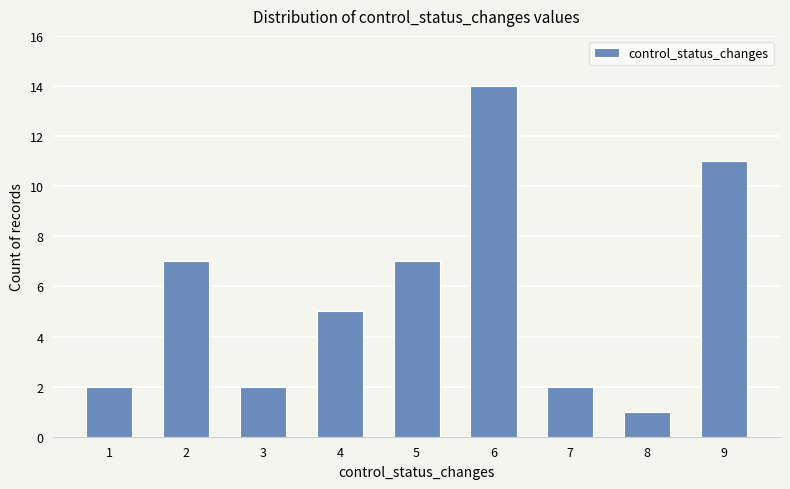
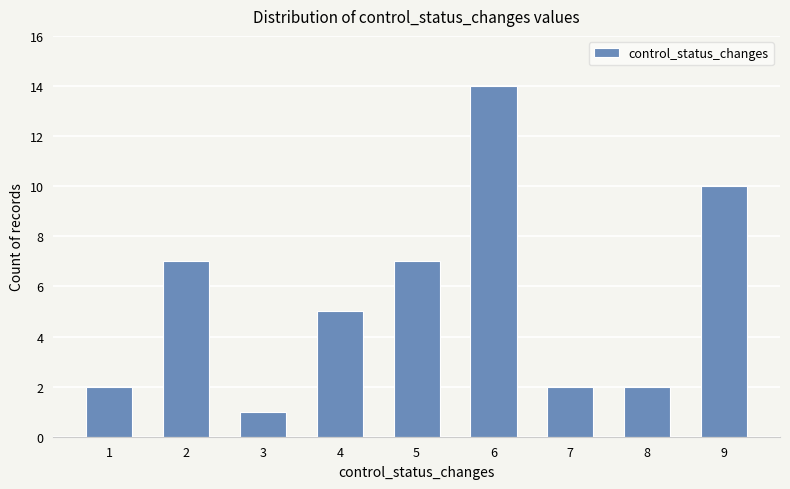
  {
    "1": 2,
    "2": 7,
-   "3": 2,
+   "3": 1,
    "4": 5,
    "5": 7,
    "6": 14,
    "7": 2,
-   "8": 1,
-   "9": 11
+   "8": 2,
+   "9": 10
  }
